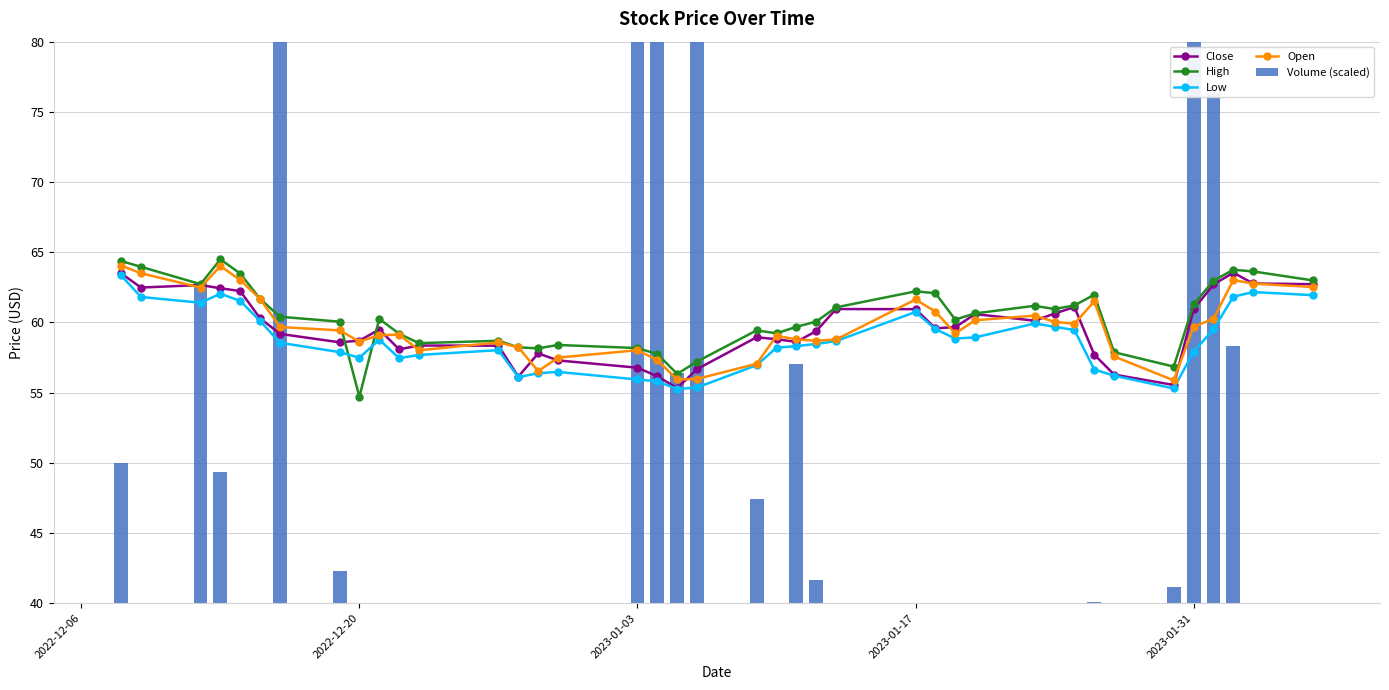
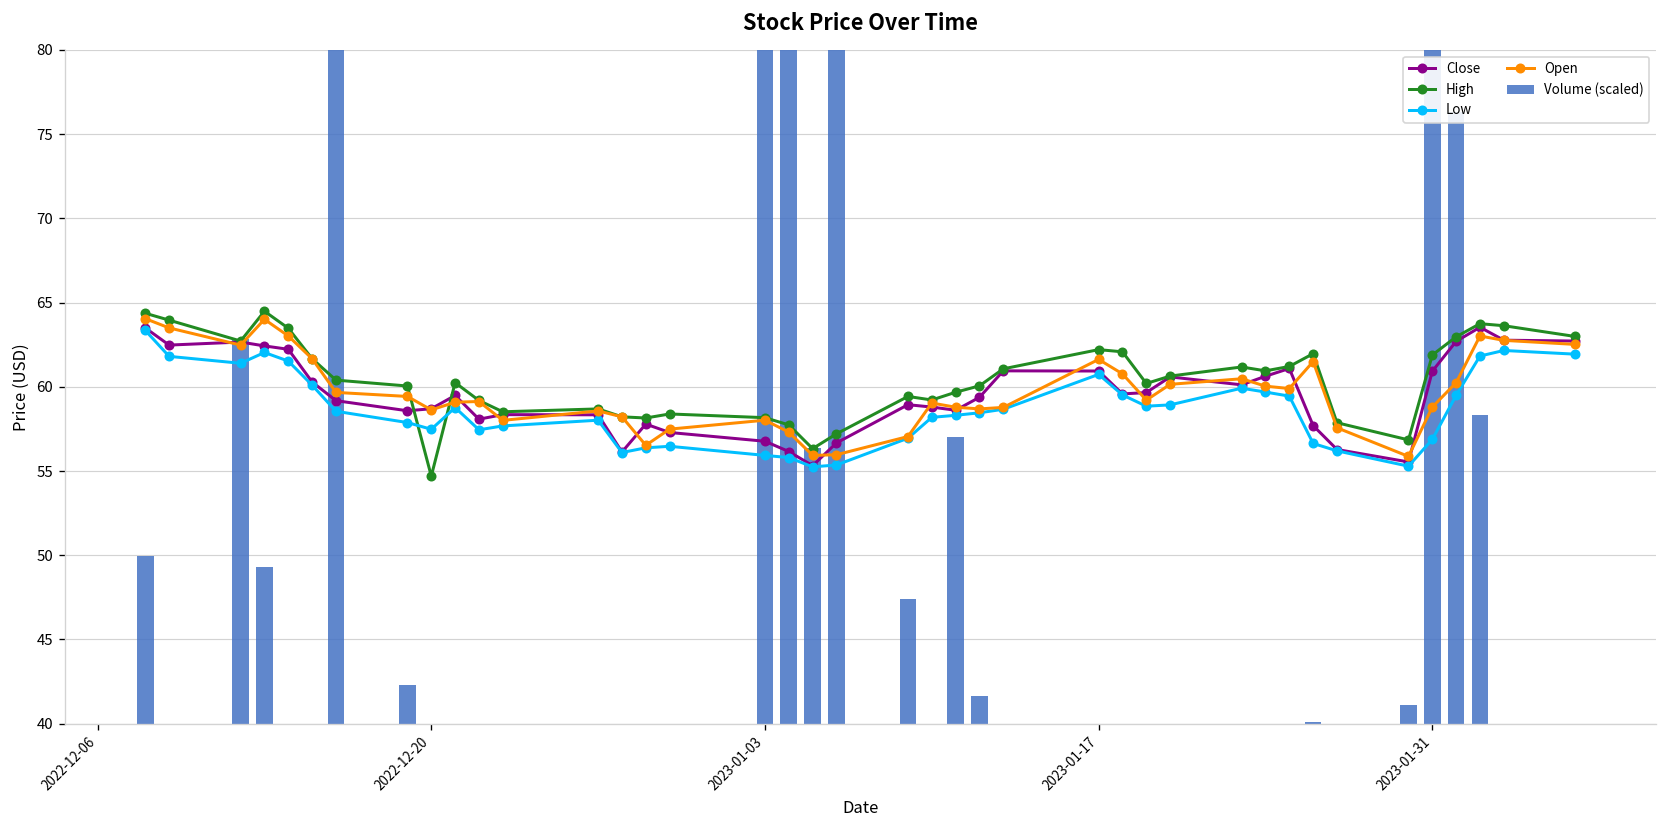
  {
    "Close": {
      "2023-01-03": 56.8,
      "2023-01-17": 60.9,
      "2023-01-31": 60.9
    },
    "High": {
      "2022-12-20": 54.7,
      "2023-01-17": 62.2,
-     "2023-01-31": 61.3
+     "2023-01-31": 61.9
    },
    "Low": {
      "2022-12-20": 57.5,
      "2023-01-03": 55.9,
      "2023-01-17": 60.7,
-     "2023-01-31": 57.9
+     "2023-01-31": 56.9
    },
    "Open": {
      "2023-01-17": 61.6,
-     "2023-01-31": 59.7
+     "2023-01-31": 58.8
    }
  }
